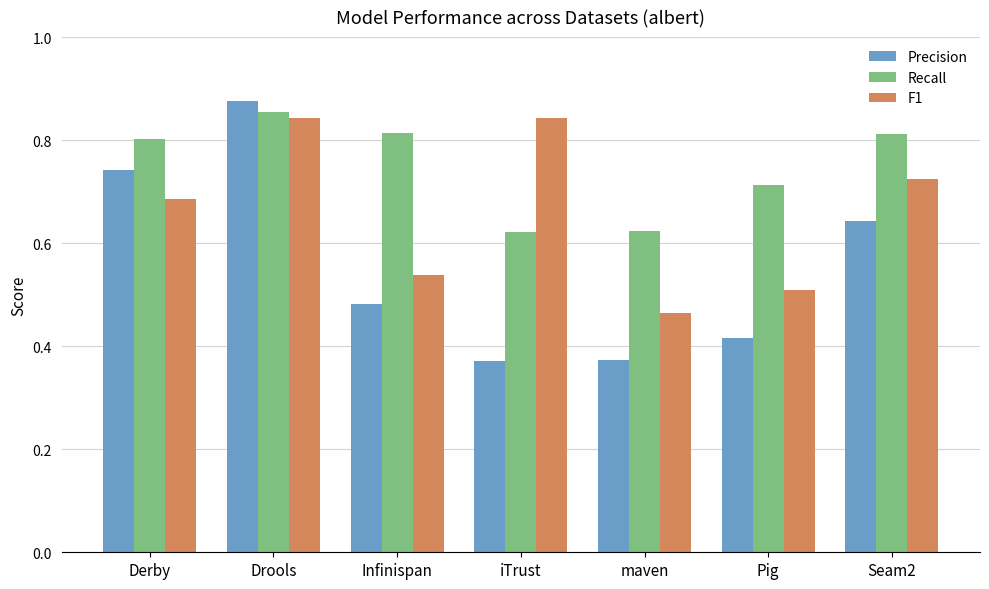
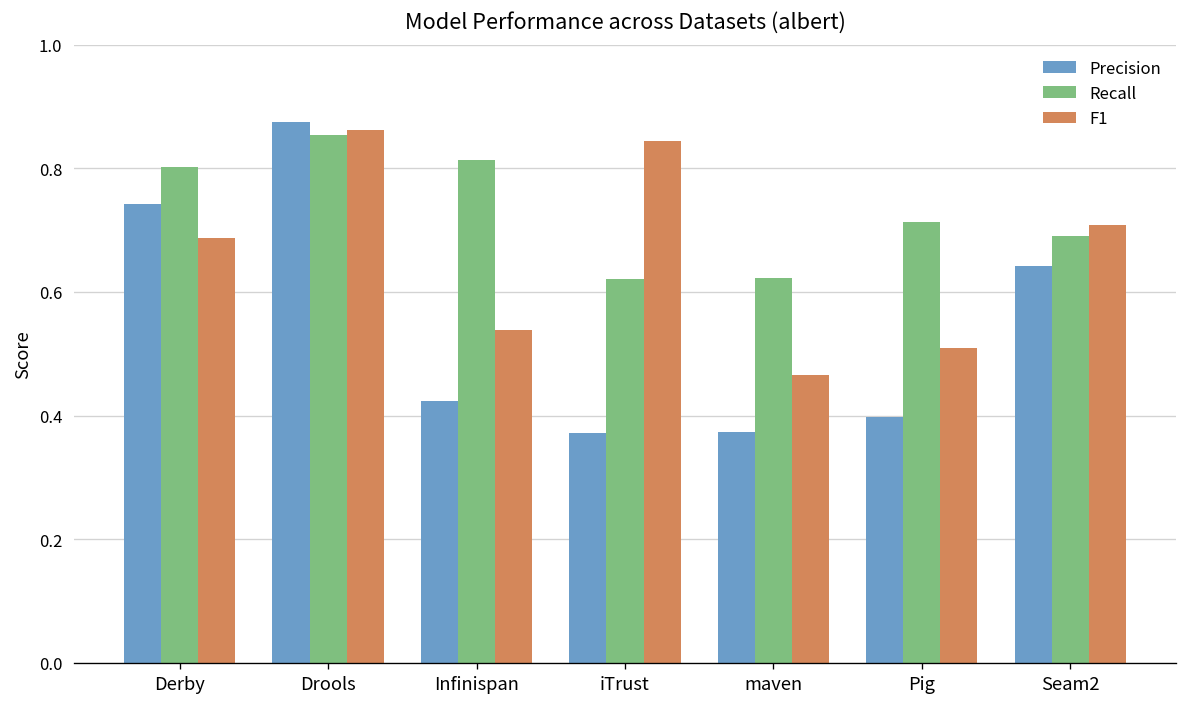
  {
    "Precision": {
      "Derby": 0.74,
      "Drools": 0.88,
-     "Infinispan": 0.48,
+     "Infinispan": 0.42,
      "iTrust": 0.37,
      "maven": 0.37,
-     "Pig": 0.42,
+     "Pig": 0.40,
      "Seam2": 0.64
    },
    "Recall": {
      "Derby": 0.80,
      "Drools": 0.85,
      "Infinispan": 0.81,
      "iTrust": 0.62,
      "maven": 0.62,
      "Pig": 0.71,
-     "Seam2": 0.81
+     "Seam2": 0.69
    },
    "F1": {
      "Derby": 0.69,
-     "Drools": 0.84,
+     "Drools": 0.86,
      "Infinispan": 0.54,
      "iTrust": 0.84,
      "maven": 0.47,
      "Pig": 0.51,
-     "Seam2": 0.72
+     "Seam2": 0.71
    }
  }
